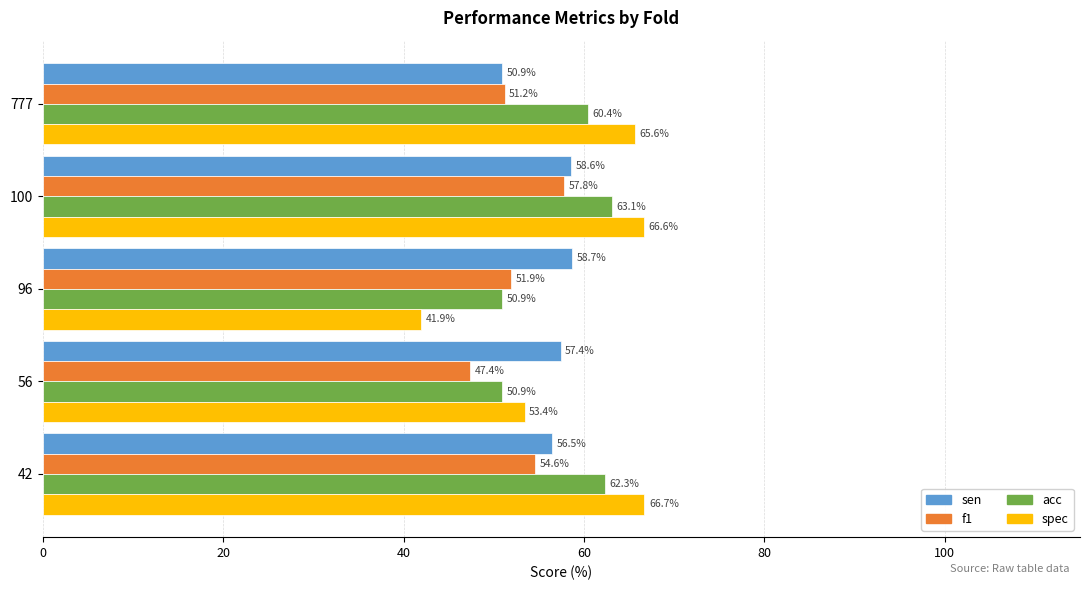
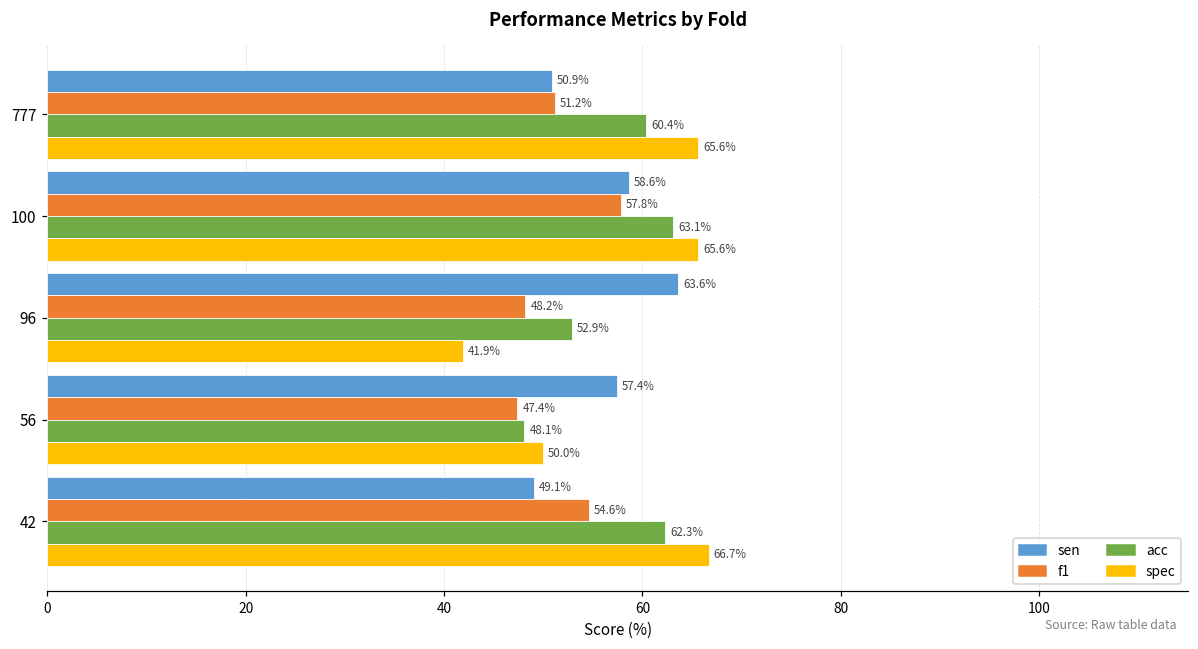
  {
    "sen": {
      "777": "50.9%",
      "100": "58.6%",
-     "96": "58.7%",
+     "96": "63.6%",
      "56": "57.4%",
-     "42": "56.5%"
+     "42": "49.1%"
    },
    "f1": {
      "777": "51.2%",
      "100": "57.8%",
-     "96": "51.9%",
+     "96": "48.2%",
      "56": "47.4%",
      "42": "54.6%"
    },
    "acc": {
      "777": "60.4%",
      "100": "63.1%",
-     "96": "50.9%",
-     "56": "50.9%",
+     "96": "52.9%",
+     "56": "48.1%",
      "42": "62.3%"
    },
    "spec": {
      "777": "65.6%",
-     "100": "66.6%",
+     "100": "65.6%",
      "96": "41.9%",
-     "56": "53.4%",
+     "56": "50.0%",
      "42": "66.7%"
    }
  }
